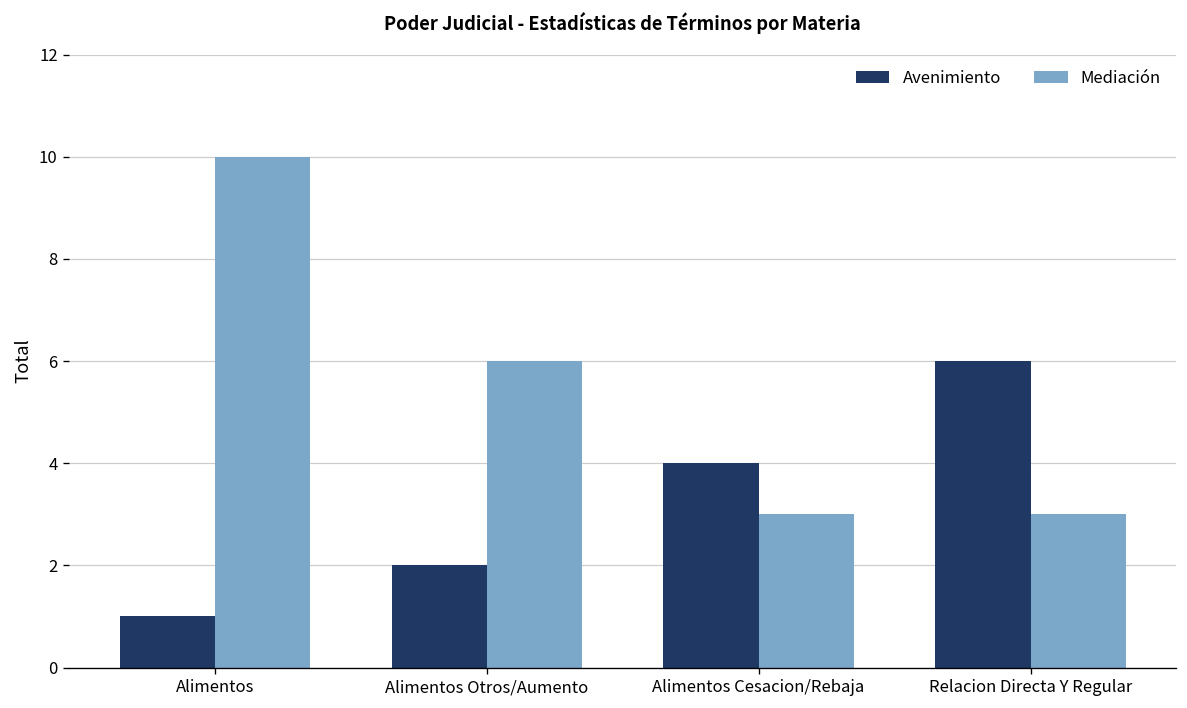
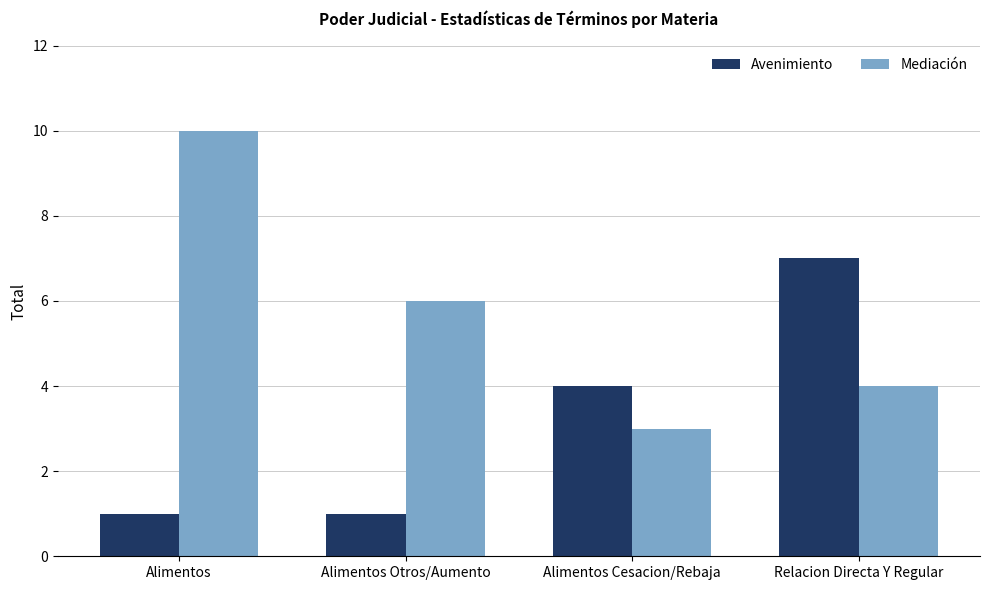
  {
    "Avenimiento": {
      "Alimentos": 1,
-     "Alimentos Otros/Aumento": 2,
+     "Alimentos Otros/Aumento": 1,
      "Alimentos Cesacion/Rebaja": 4,
-     "Relacion Directa Y Regular": 6
+     "Relacion Directa Y Regular": 7
    },
    "Mediación": {
      "Alimentos": 10,
      "Alimentos Otros/Aumento": 6,
      "Alimentos Cesacion/Rebaja": 3,
-     "Relacion Directa Y Regular": 3
+     "Relacion Directa Y Regular": 4
    }
  }
